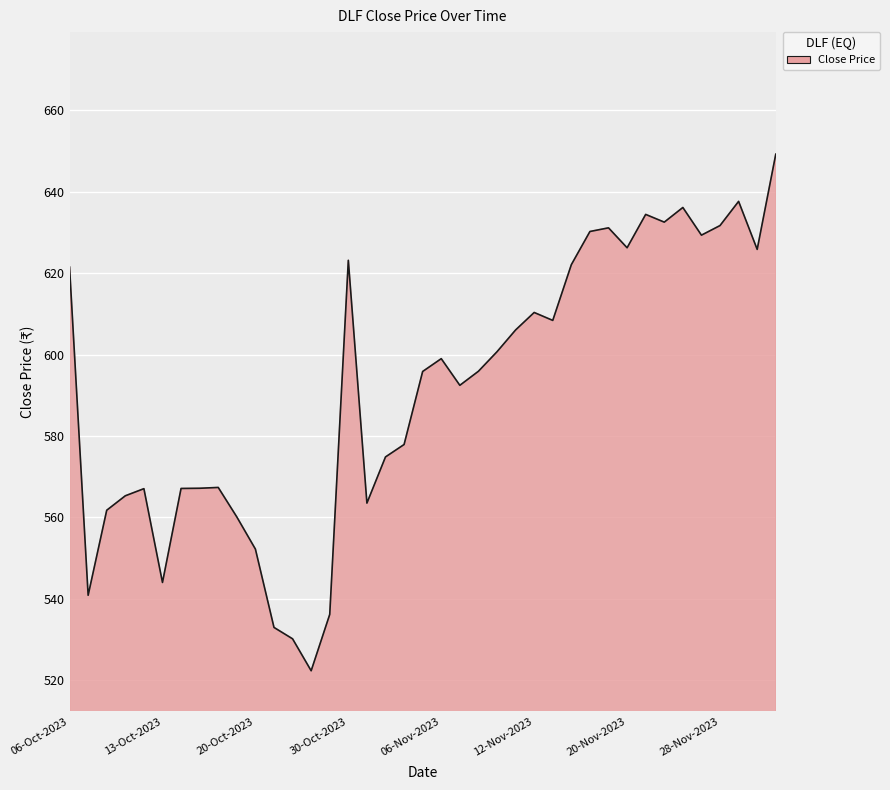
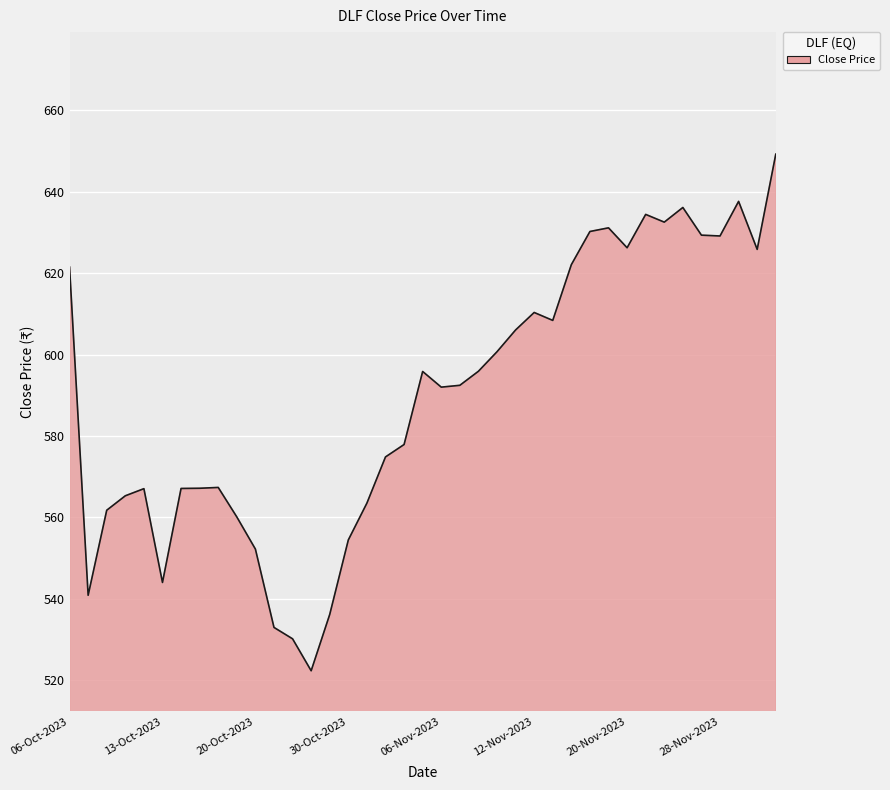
  {
    "06-Oct-2023": 622,
    "13-Oct-2023": 544,
    "20-Oct-2023": 552,
-   "30-Oct-2023": 623,
-   "06-Nov-2023": 599,
+   "30-Oct-2023": 554,
+   "06-Nov-2023": 592,
    "12-Nov-2023": 610,
    "20-Nov-2023": 626,
-   "28-Nov-2023": 632
+   "28-Nov-2023": 629
  }
